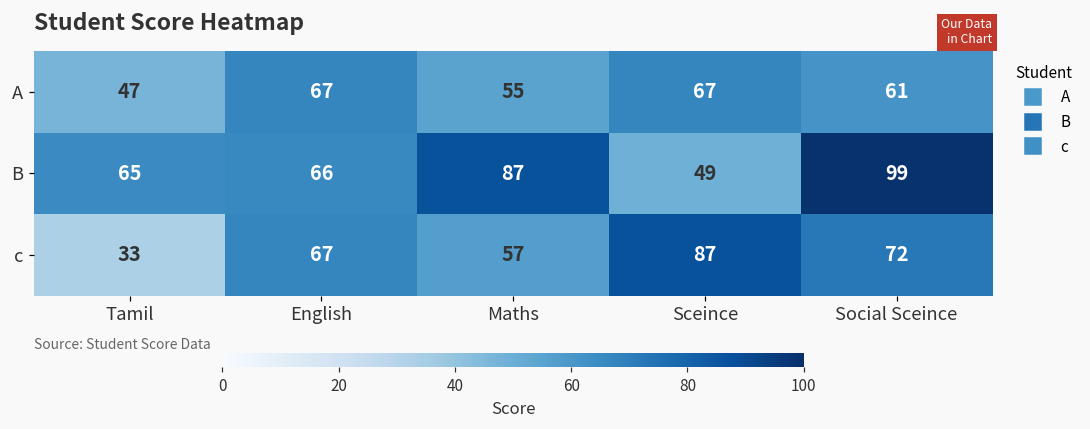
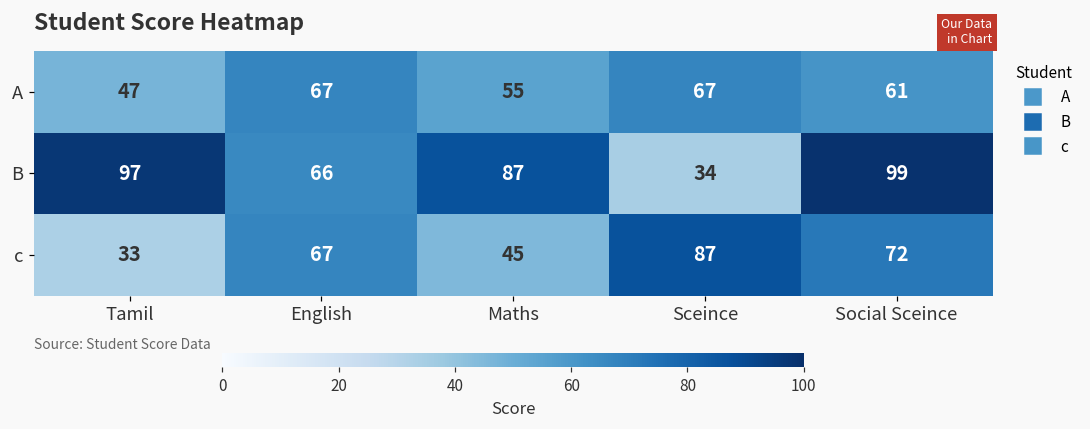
  {
    "A": {
      "Tamil": 47,
      "English": 67,
      "Maths": 55,
      "Sceince": 67,
      "Social Sceince": 61
    },
    "B": {
-     "Tamil": 65,
+     "Tamil": 97,
      "English": 66,
      "Maths": 87,
-     "Sceince": 49,
+     "Sceince": 34,
      "Social Sceince": 99
    },
    "c": {
      "Tamil": 33,
      "English": 67,
-     "Maths": 57,
+     "Maths": 45,
      "Sceince": 87,
      "Social Sceince": 72
    }
  }
